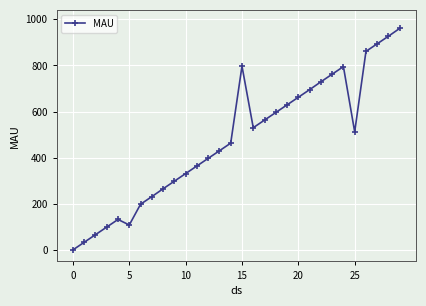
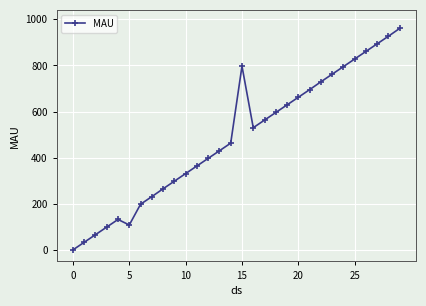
  {
    "0": 0,
    "5": 110,
    "10": 330,
    "15": 800,
    "20": 660,
-   "25": 510
+   "25": 830
  }
